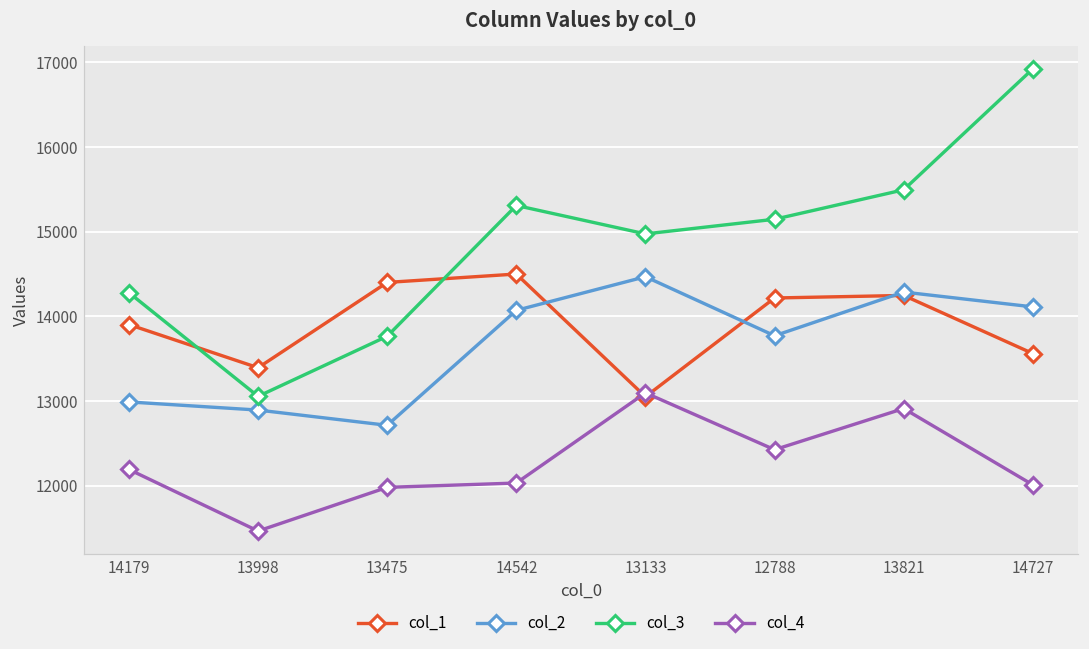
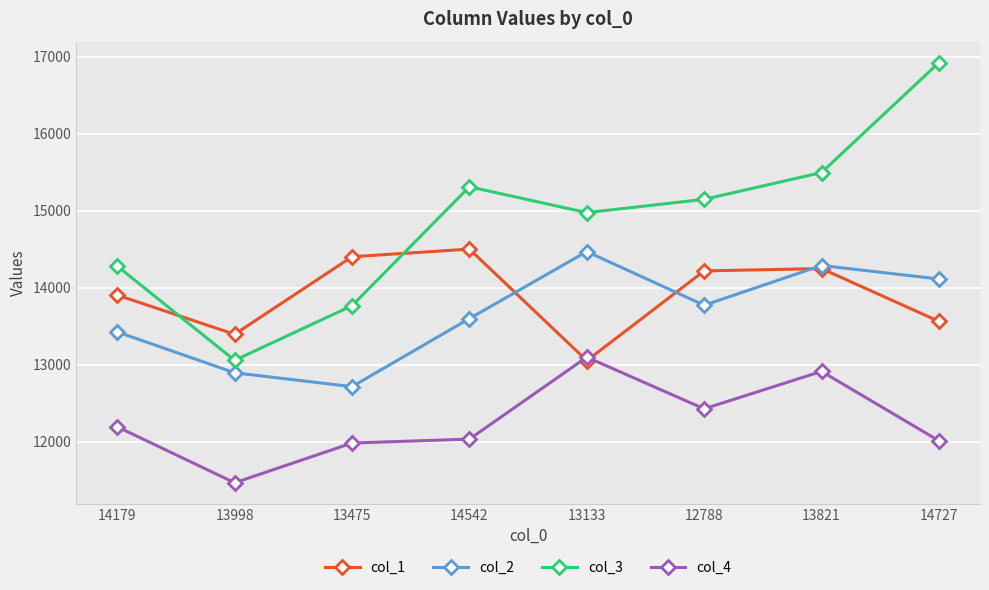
  {
    "col_1": {
      "14179": 13900,
      "13998": 13400,
      "13475": 14400,
      "14542": 14500,
      "13133": 13100,
      "12788": 14200,
      "13821": 14200,
      "14727": 13600
    },
    "col_2": {
-     "14179": 13000,
+     "14179": 13400,
      "13998": 12900,
      "13475": 12700,
-     "14542": 14100,
+     "14542": 13600,
      "13133": 14500,
      "12788": 13800,
      "13821": 14300,
      "14727": 14100
    },
    "col_3": {
      "14179": 14300,
      "13998": 13100,
      "13475": 13800,
      "14542": 15300,
      "13133": 15000,
      "12788": 15100,
      "13821": 15500,
      "14727": 16900
    },
    "col_4": {
      "14179": 12200,
      "13998": 11500,
      "13475": 12000,
      "14542": 12000,
      "13133": 13100,
      "12788": 12400,
      "13821": 12900,
      "14727": 12000
    }
  }
